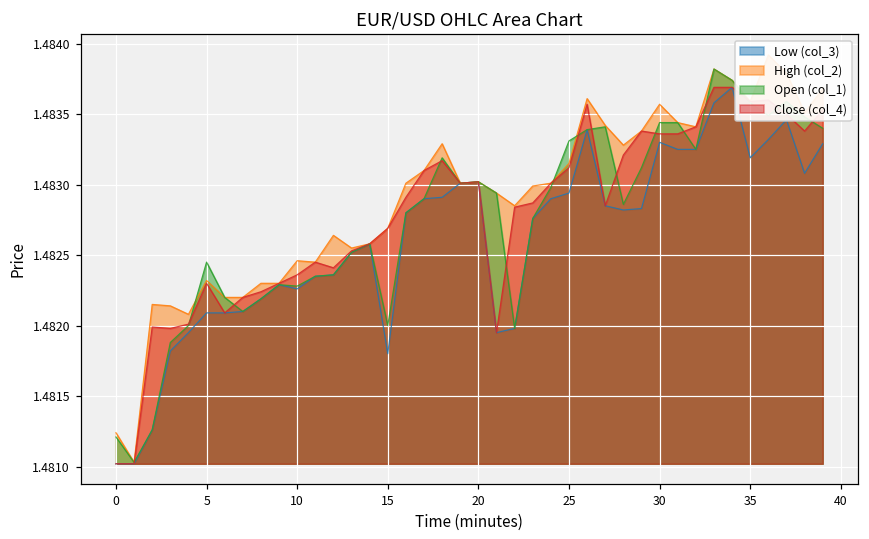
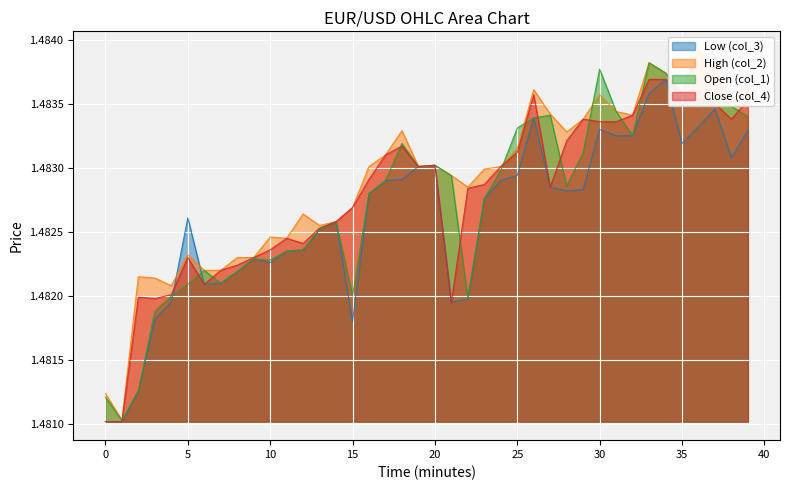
  {
    "Low (col_3)": {
-     "5": 1.48209,
+     "5": 1.48261,
      "10": 1.48226,
      "15": 1.48180,
      "25": 1.48294,
      "30": 1.48330,
      "35": 1.48319
    },
    "High (col_2)": {
      "0": 1.48124,
      "10": 1.48246,
      "25": 1.48315,
      "30": 1.48357
    },
    "Open (col_1)": {
      "0": 1.48121,
-     "5": 1.48245,
+     "5": 1.48209,
      "10": 1.48228,
      "15": 1.48200,
      "25": 1.48331,
-     "30": 1.48344
+     "30": 1.48377
    },
    "Close (col_4)": {
      "10": 1.48236,
      "25": 1.48312,
      "30": 1.48336
    }
  }
